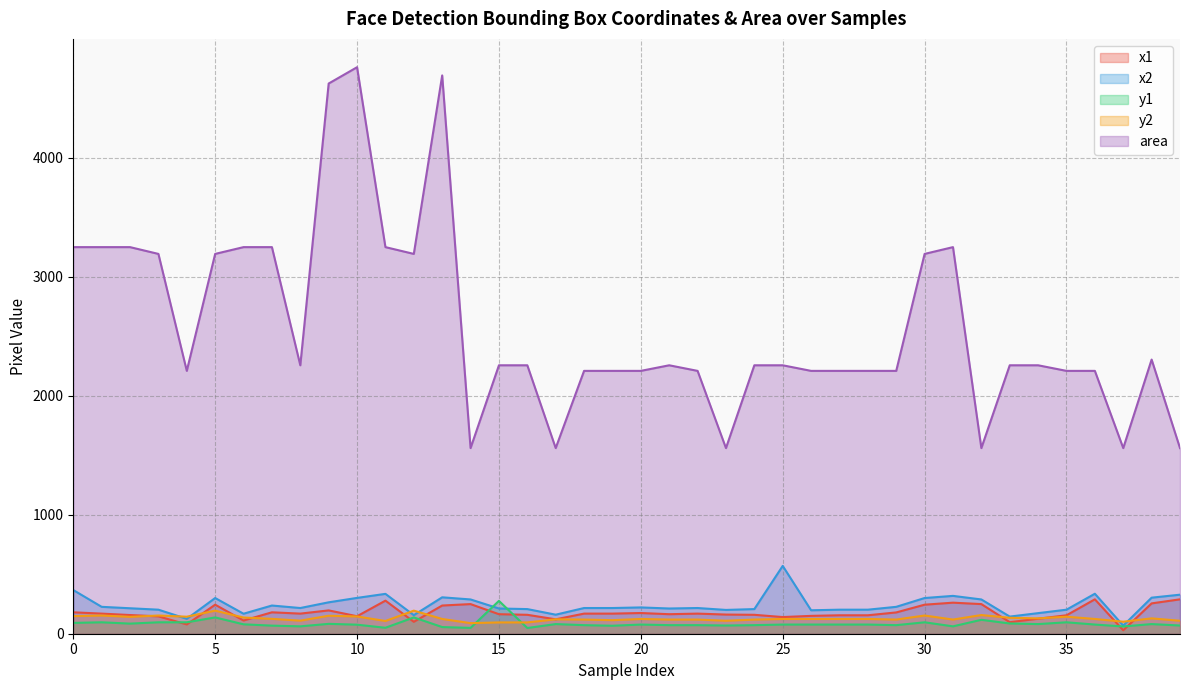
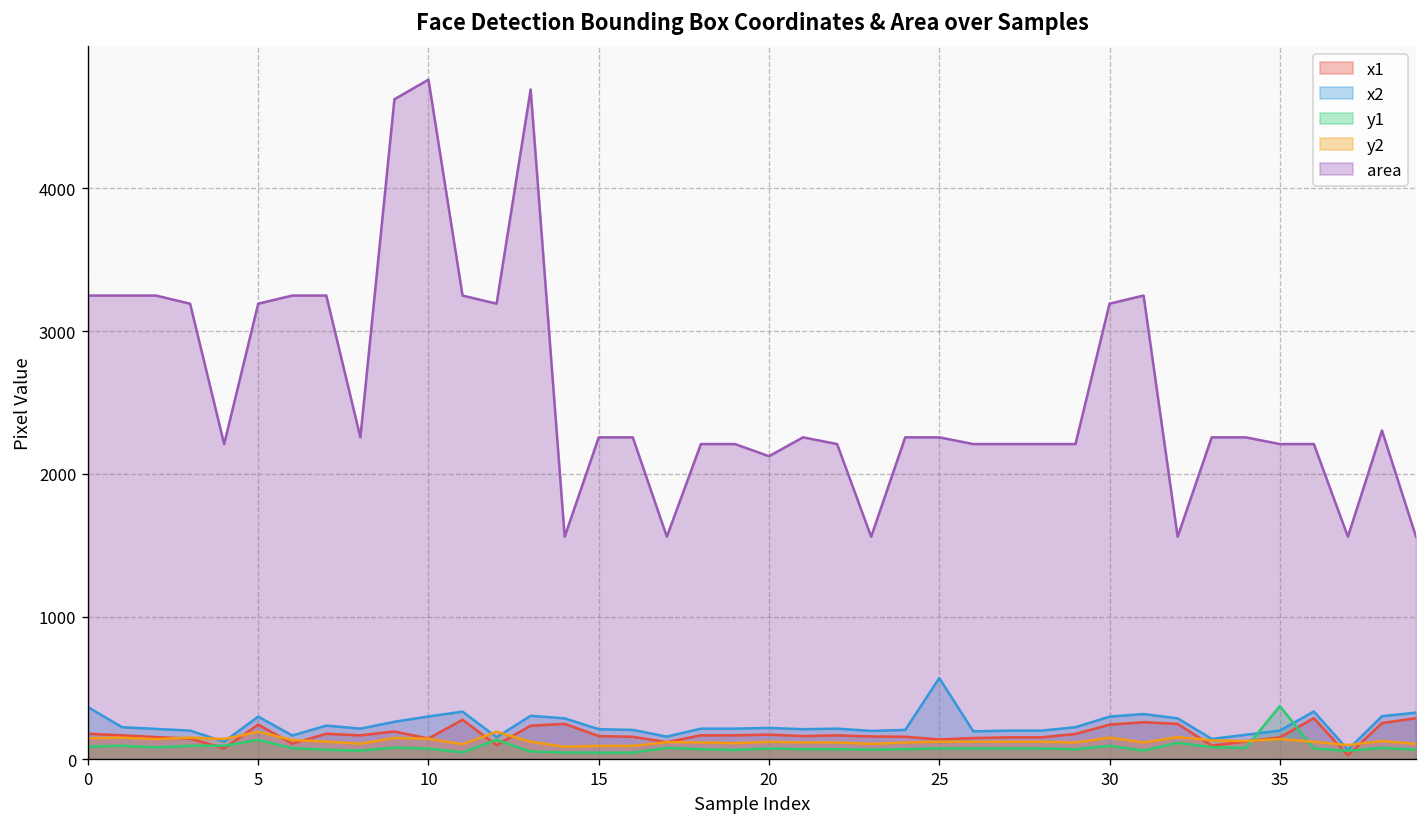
  {
    "x2": {
      "0": 370,
      "5": 300,
      "10": 300,
      "15": 210,
      "20": 220,
      "25": 570,
      "30": 300,
      "35": 200
    },
    "y1": {
      "0": 90,
      "5": 140,
      "10": 80,
-     "15": 280,
+     "15": 50,
      "20": 80,
      "25": 80,
      "30": 100,
-     "35": 100
+     "35": 370
    },
    "area": {
      "0": 3250,
      "5": 3190,
      "10": 4760,
      "15": 2260,
-     "20": 2210,
+     "20": 2120,
      "25": 2260,
      "30": 3190,
      "35": 2210
    }
  }
